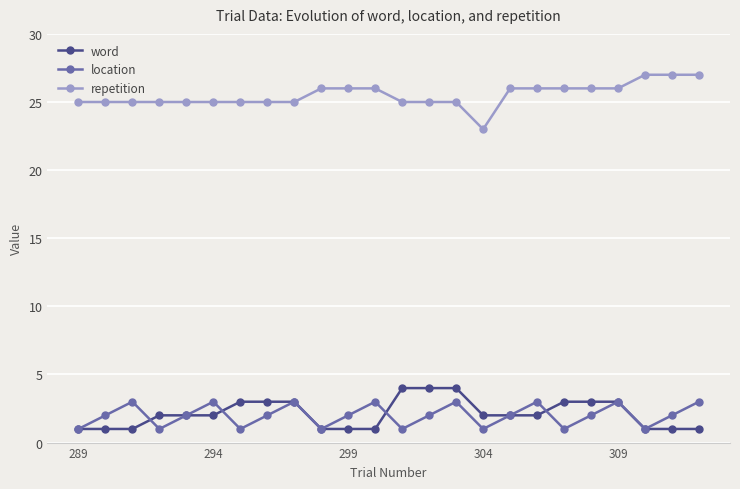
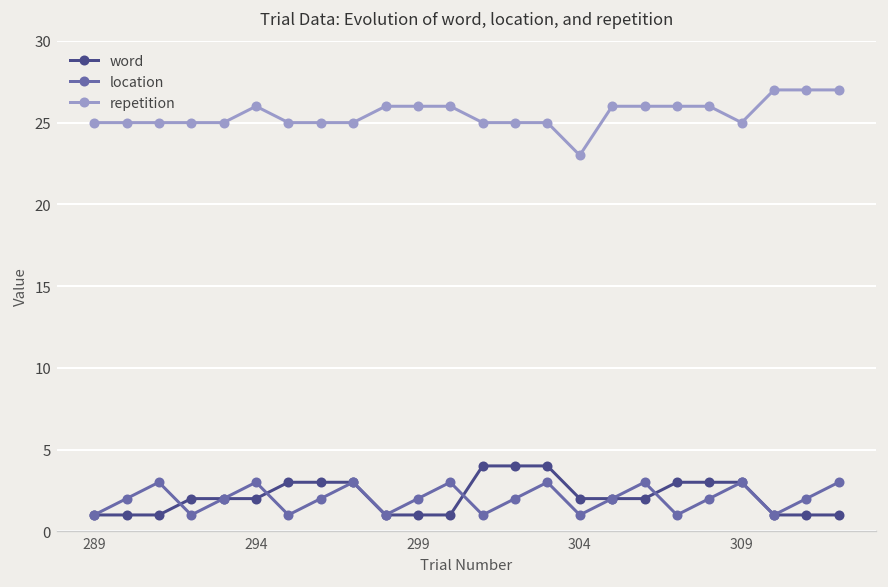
  {
    "repetition": {
      "289": 25,
-     "294": 25,
+     "294": 26,
      "299": 26,
      "304": 23,
-     "309": 26
+     "309": 25
    }
  }
